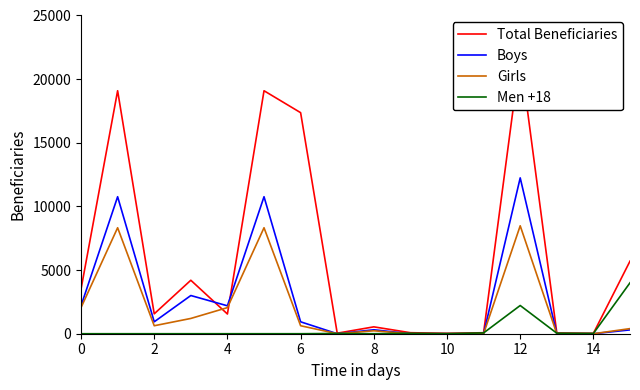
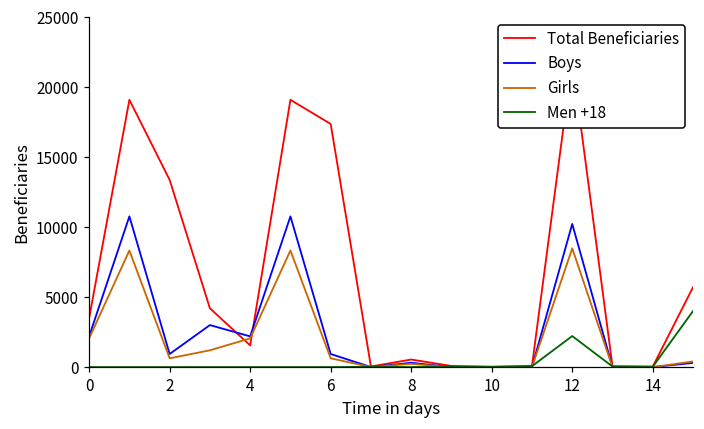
  {
    "Total Beneficiaries": {
      "0": 3500,
-     "2": 1600,
+     "2": 13400,
      "4": 1500,
      "6": 17400,
      "8": 500
    },
    "Boys": {
      "2": 900,
      "6": 900,
-     "12": 12200
+     "12": 10200
    },
    "Girls": {
      "2": 600,
      "6": 600,
      "12": 8500
    },
    "Men +18": {
      "0": 0,
      "2": 0,
      "4": 0,
      "6": 0,
      "8": 0,
      "12": 2200
    }
  }
